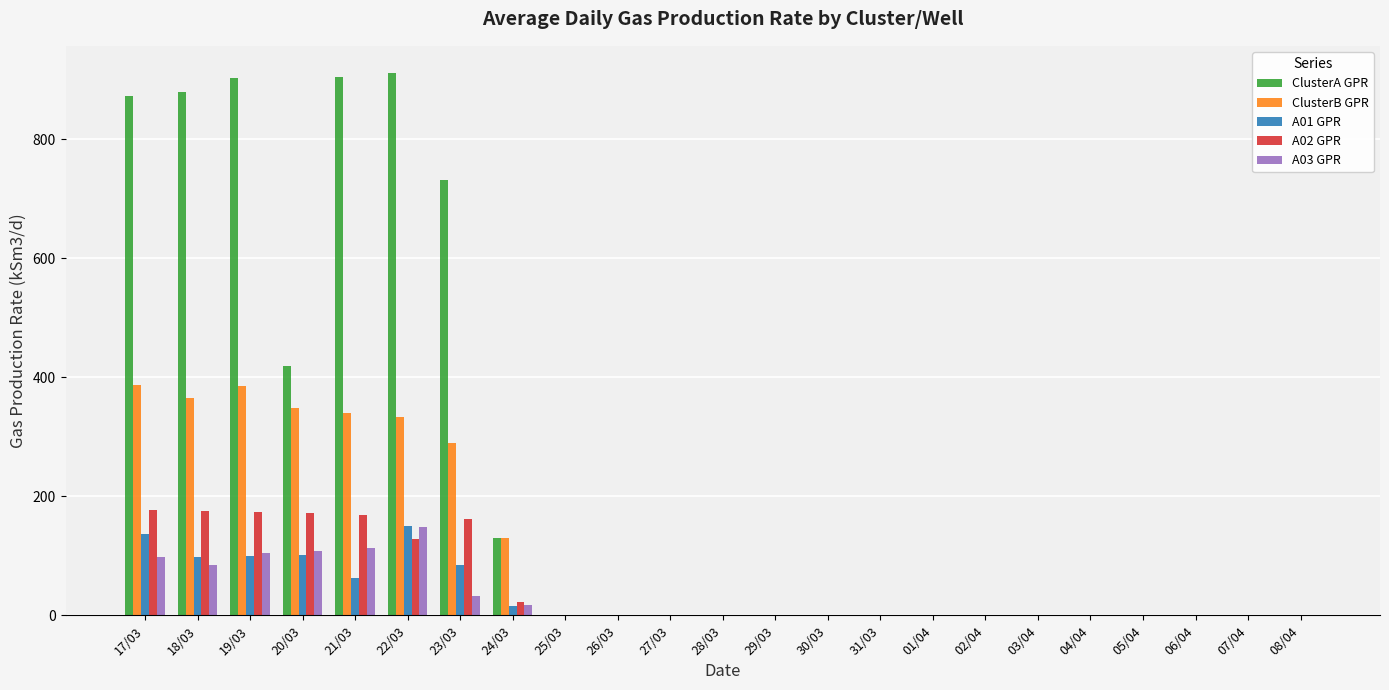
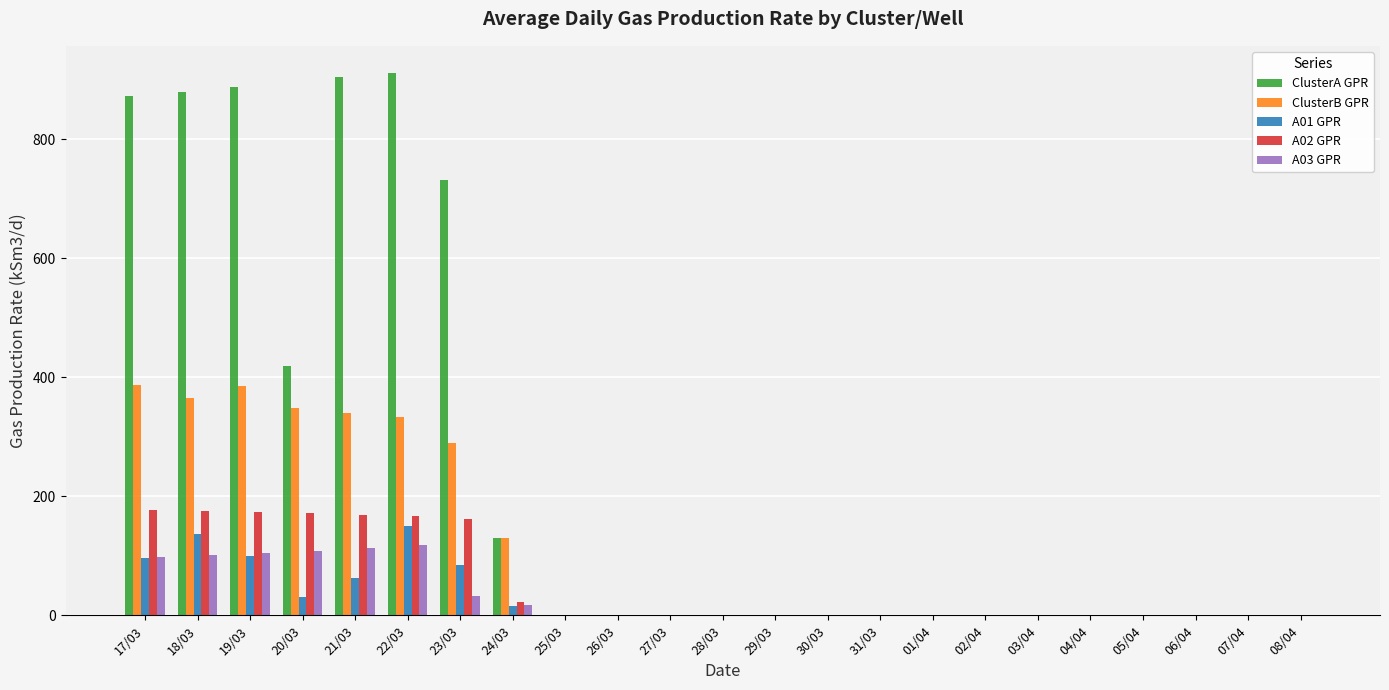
  {
    "ClusterA GPR": {
      "17/03": 870,
      "18/03": 880,
-     "19/03": 900,
+     "19/03": 890,
      "20/03": 420,
      "21/03": 900,
      "22/03": 910,
      "23/03": 730,
      "24/03": 130,
      "25/03": 0,
      "26/03": 0,
      "27/03": 0,
      "28/03": 0,
      "29/03": 0,
      "30/03": 0,
      "31/03": 0,
      "01/04": 0,
      "02/04": 0,
      "03/04": 0,
      "04/04": 0,
      "05/04": 0,
      "06/04": 0,
      "07/04": 0,
      "08/04": 0
    },
    "ClusterB GPR": {
      "17/03": 390,
      "18/03": 360,
      "19/03": 380,
      "20/03": 350,
      "21/03": 340,
      "22/03": 330,
      "23/03": 290,
      "24/03": 130,
      "25/03": 0,
      "26/03": 0,
      "27/03": 0,
      "28/03": 0,
      "29/03": 0,
      "30/03": 0,
      "31/03": 0,
      "01/04": 0,
      "02/04": 0,
      "03/04": 0,
      "04/04": 0,
      "05/04": 0,
      "06/04": 0,
      "07/04": 0,
      "08/04": 0
    },
    "A01 GPR": {
-     "17/03": 140,
-     "18/03": 100,
+     "17/03": 100,
+     "18/03": 140,
      "19/03": 100,
-     "20/03": 100,
+     "20/03": 30,
      "21/03": 60,
      "22/03": 150,
      "23/03": 80,
      "24/03": 20,
      "25/03": 0,
      "26/03": 0,
      "27/03": 0,
      "28/03": 0,
      "29/03": 0,
      "30/03": 0,
      "31/03": 0,
      "01/04": 0,
      "02/04": 0,
      "03/04": 0,
      "04/04": 0,
      "05/04": 0,
      "06/04": 0,
      "07/04": 0,
      "08/04": 0
    },
    "A02 GPR": {
      "17/03": 180,
      "18/03": 180,
      "19/03": 170,
      "20/03": 170,
      "21/03": 170,
-     "22/03": 130,
+     "22/03": 170,
      "23/03": 160,
      "24/03": 20,
      "25/03": 0,
      "26/03": 0,
      "27/03": 0,
      "28/03": 0,
      "29/03": 0,
      "30/03": 0,
      "31/03": 0,
      "01/04": 0,
      "02/04": 0,
      "03/04": 0,
      "04/04": 0,
      "05/04": 0,
      "06/04": 0,
      "07/04": 0,
      "08/04": 0
    },
    "A03 GPR": {
      "17/03": 100,
-     "18/03": 90,
+     "18/03": 100,
      "19/03": 100,
      "20/03": 110,
      "21/03": 110,
-     "22/03": 150,
+     "22/03": 120,
      "23/03": 30,
      "24/03": 20,
      "25/03": 0,
      "26/03": 0,
      "27/03": 0,
      "28/03": 0,
      "29/03": 0,
      "30/03": 0,
      "31/03": 0,
      "01/04": 0,
      "02/04": 0,
      "03/04": 0,
      "04/04": 0,
      "05/04": 0,
      "06/04": 0,
      "07/04": 0,
      "08/04": 0
    }
  }
